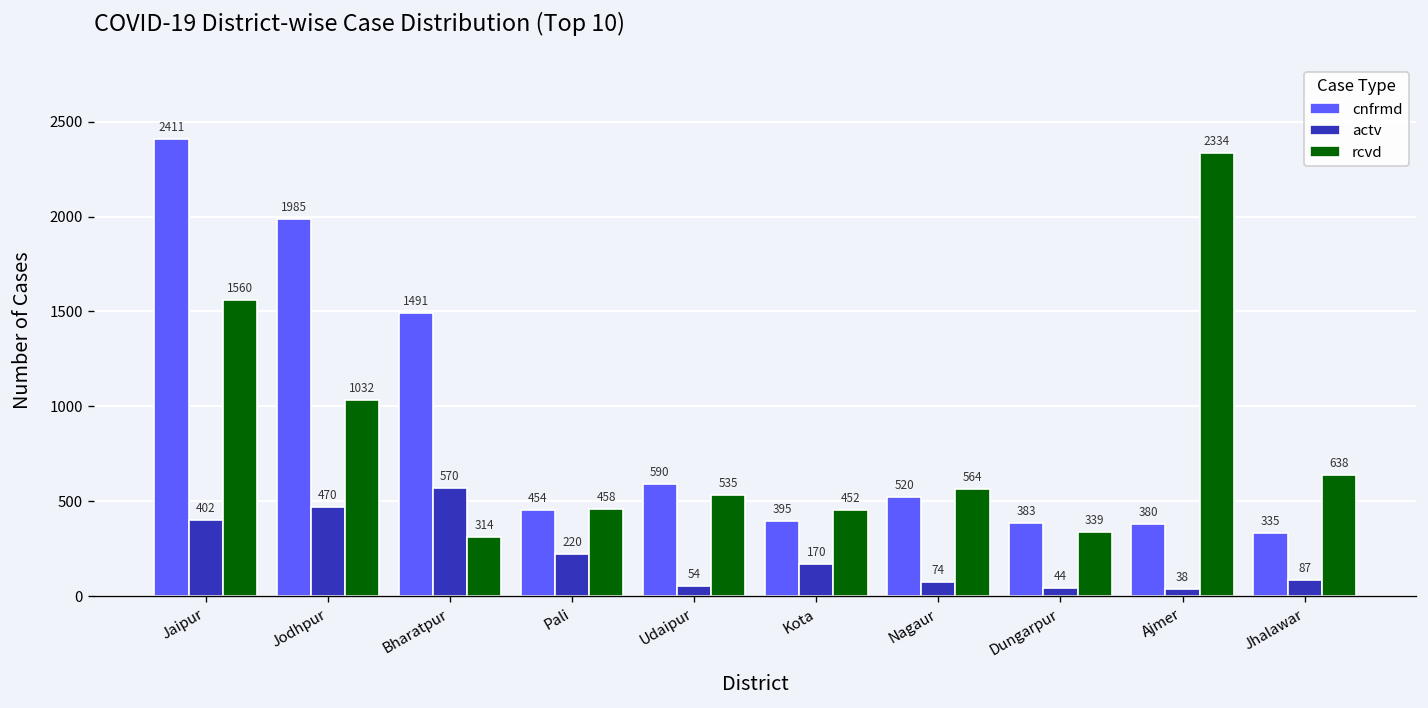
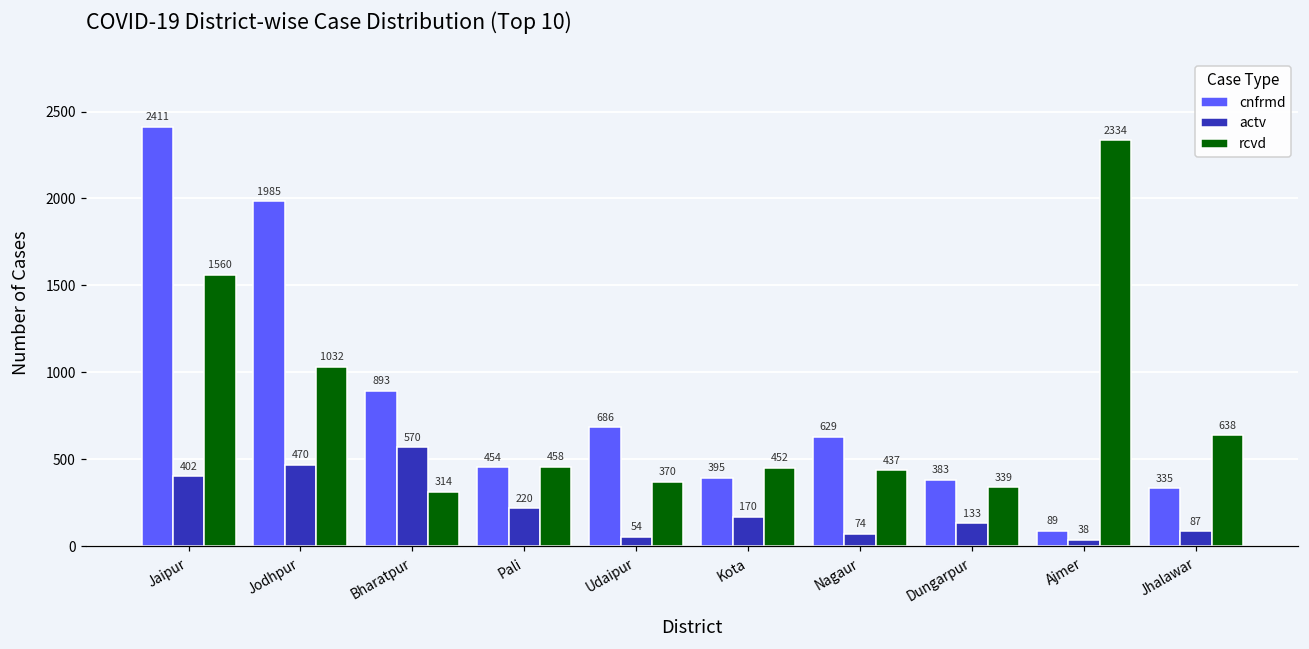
  {
    "cnfrmd": {
      "Jaipur": 2411,
      "Jodhpur": 1985,
-     "Bharatpur": 1491,
+     "Bharatpur": 893,
      "Pali": 454,
-     "Udaipur": 590,
+     "Udaipur": 686,
      "Kota": 395,
-     "Nagaur": 520,
+     "Nagaur": 629,
      "Dungarpur": 383,
-     "Ajmer": 380,
+     "Ajmer": 89,
      "Jhalawar": 335
    },
    "actv": {
      "Jaipur": 402,
      "Jodhpur": 470,
      "Bharatpur": 570,
      "Pali": 220,
      "Udaipur": 54,
      "Kota": 170,
      "Nagaur": 74,
-     "Dungarpur": 44,
+     "Dungarpur": 133,
      "Ajmer": 38,
      "Jhalawar": 87
    },
    "rcvd": {
      "Jaipur": 1560,
      "Jodhpur": 1032,
      "Bharatpur": 314,
      "Pali": 458,
-     "Udaipur": 535,
+     "Udaipur": 370,
      "Kota": 452,
-     "Nagaur": 564,
+     "Nagaur": 437,
      "Dungarpur": 339,
      "Ajmer": 2334,
      "Jhalawar": 638
    }
  }
